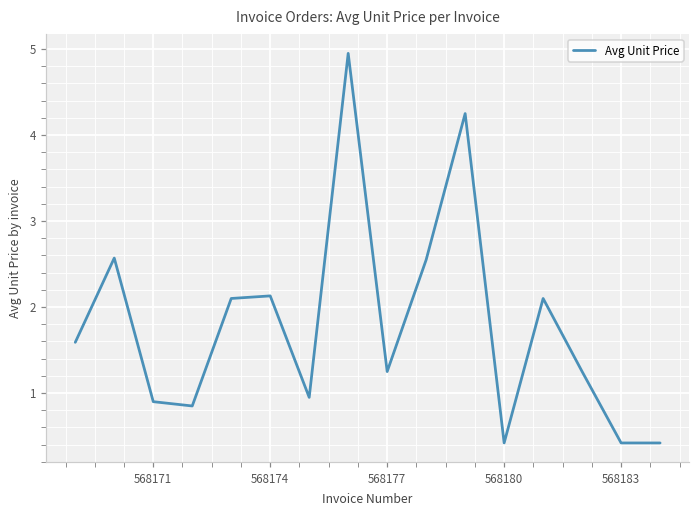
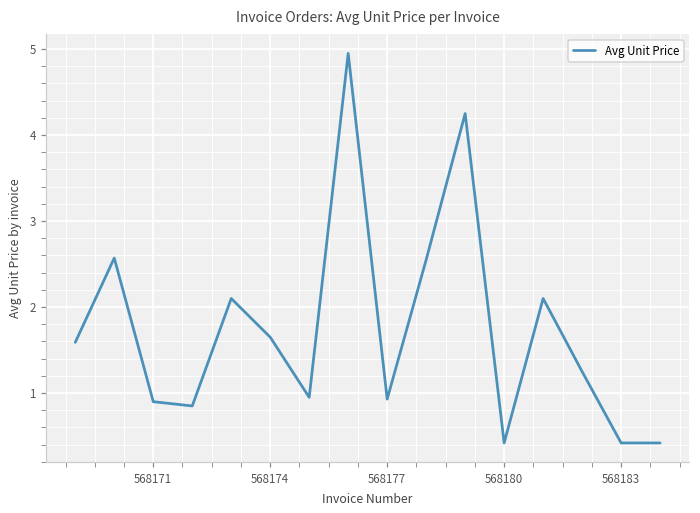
  {
    "568171": 0.9,
-   "568174": 2.1,
-   "568177": 1.3,
+   "568174": 1.7,
+   "568177": 0.9,
    "568180": 0.4,
    "568183": 0.4
  }
